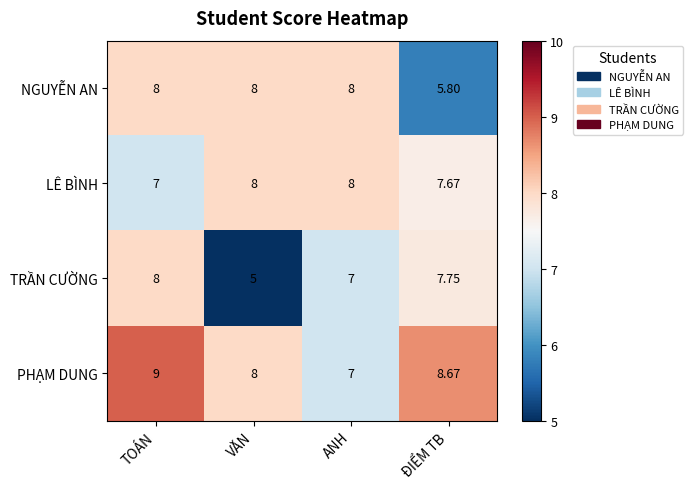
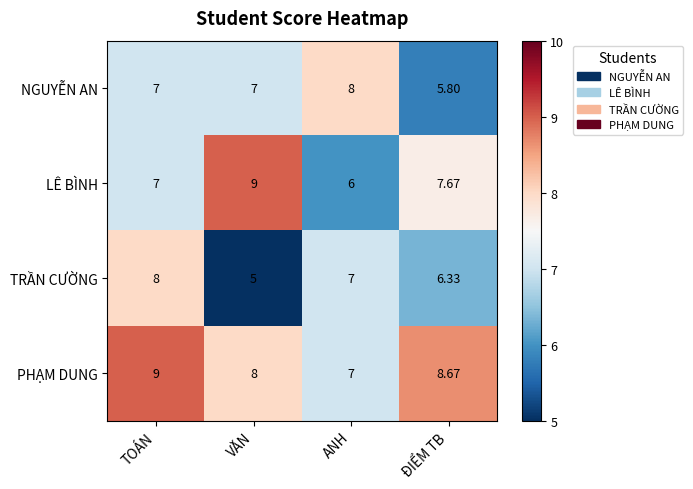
  {
    "NGUYỄN AN": {
-     "TOÁN": 8,
-     "VĂN": 8,
+     "TOÁN": 7,
+     "VĂN": 7,
      "ANH": 8,
      "ĐIỂM TB": 5.80
    },
    "LÊ BÌNH": {
      "TOÁN": 7,
-     "VĂN": 8,
-     "ANH": 8,
+     "VĂN": 9,
+     "ANH": 6,
      "ĐIỂM TB": 7.67
    },
    "TRẦN CƯỜNG": {
      "TOÁN": 8,
      "VĂN": 5,
      "ANH": 7,
-     "ĐIỂM TB": 7.75
+     "ĐIỂM TB": 6.33
    },
    "PHẠM DUNG": {
      "TOÁN": 9,
      "VĂN": 8,
      "ANH": 7,
      "ĐIỂM TB": 8.67
    }
  }
